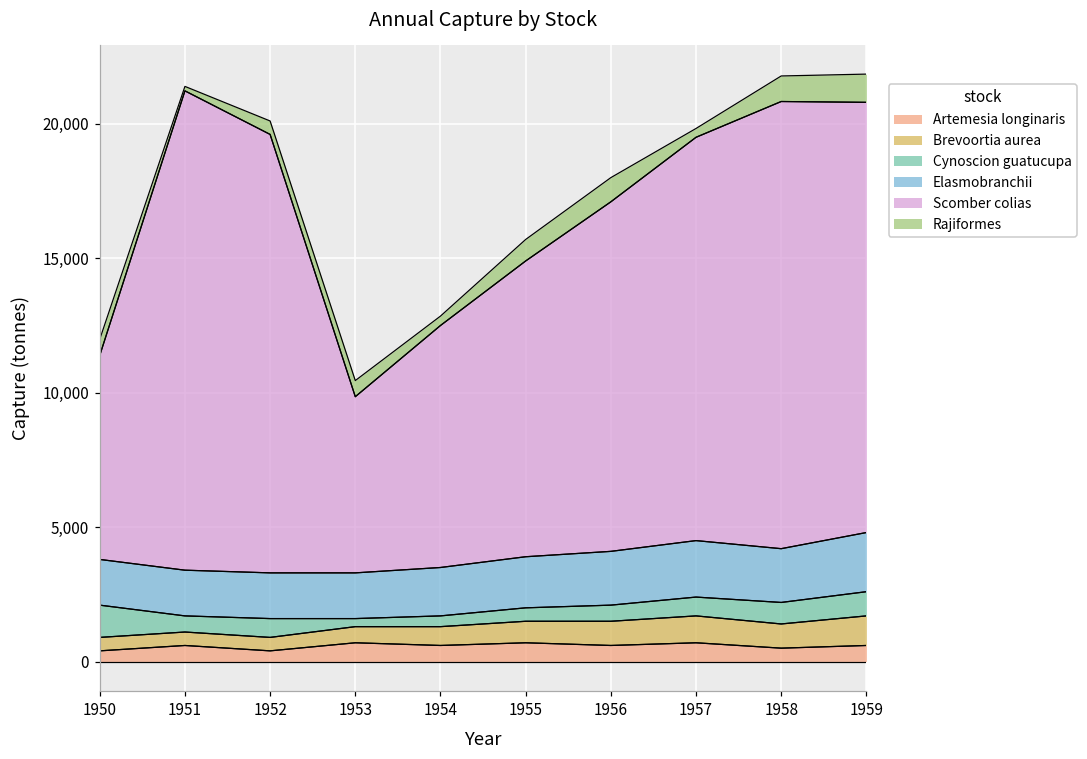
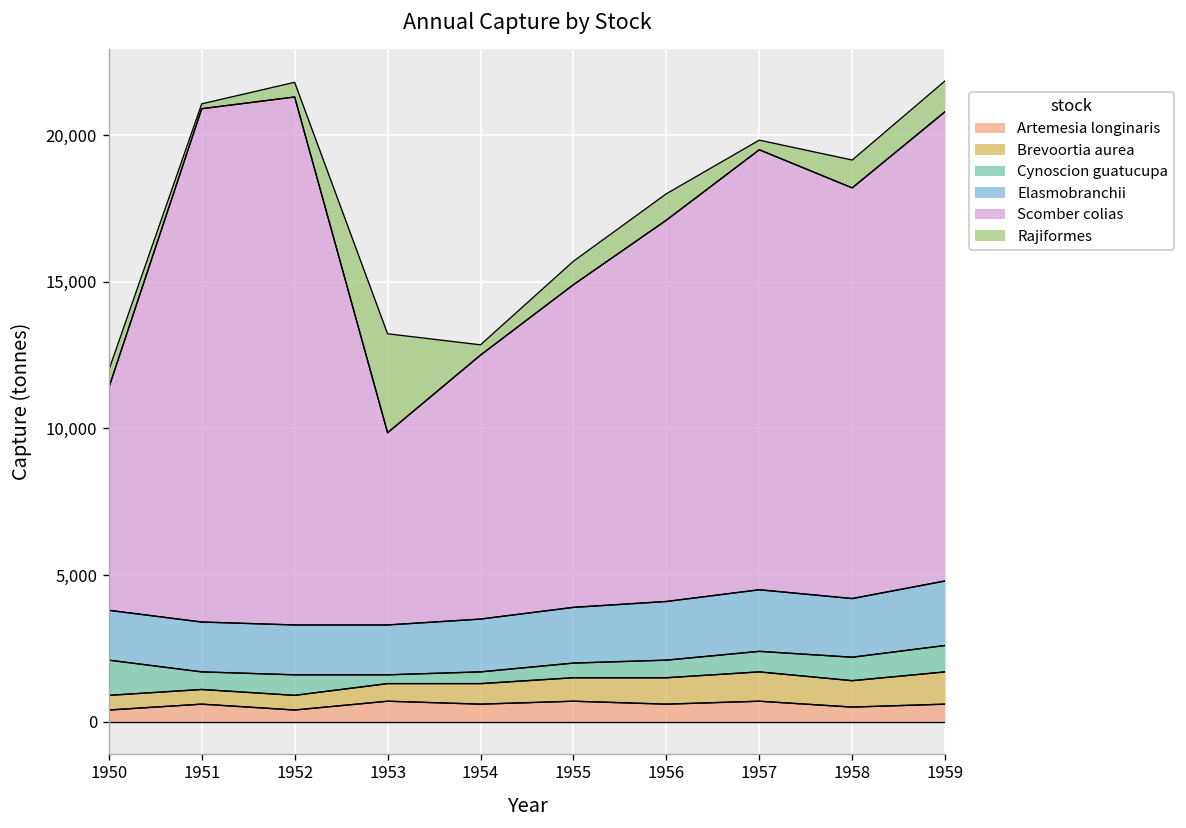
  {
    "Scomber colias": {
      "1950": "7,600",
-     "1951": "17,800",
-     "1952": "16,300",
+     "1951": "17,500",
+     "1952": "18,000",
      "1953": "6,600",
      "1954": "9,000",
      "1955": "11,000",
      "1956": "13,000",
      "1957": "15,000",
-     "1958": "16,600",
+     "1958": "14,000",
      "1959": "16,000"
    },
    "Rajiformes": {
      "1950": "600",
      "1951": "200",
      "1952": "500",
-     "1953": "600",
+     "1953": "3,400",
      "1954": "400",
      "1955": "800",
      "1956": "900",
      "1957": "300",
      "1958": "1,000",
      "1959": "1,100"
    }
  }
